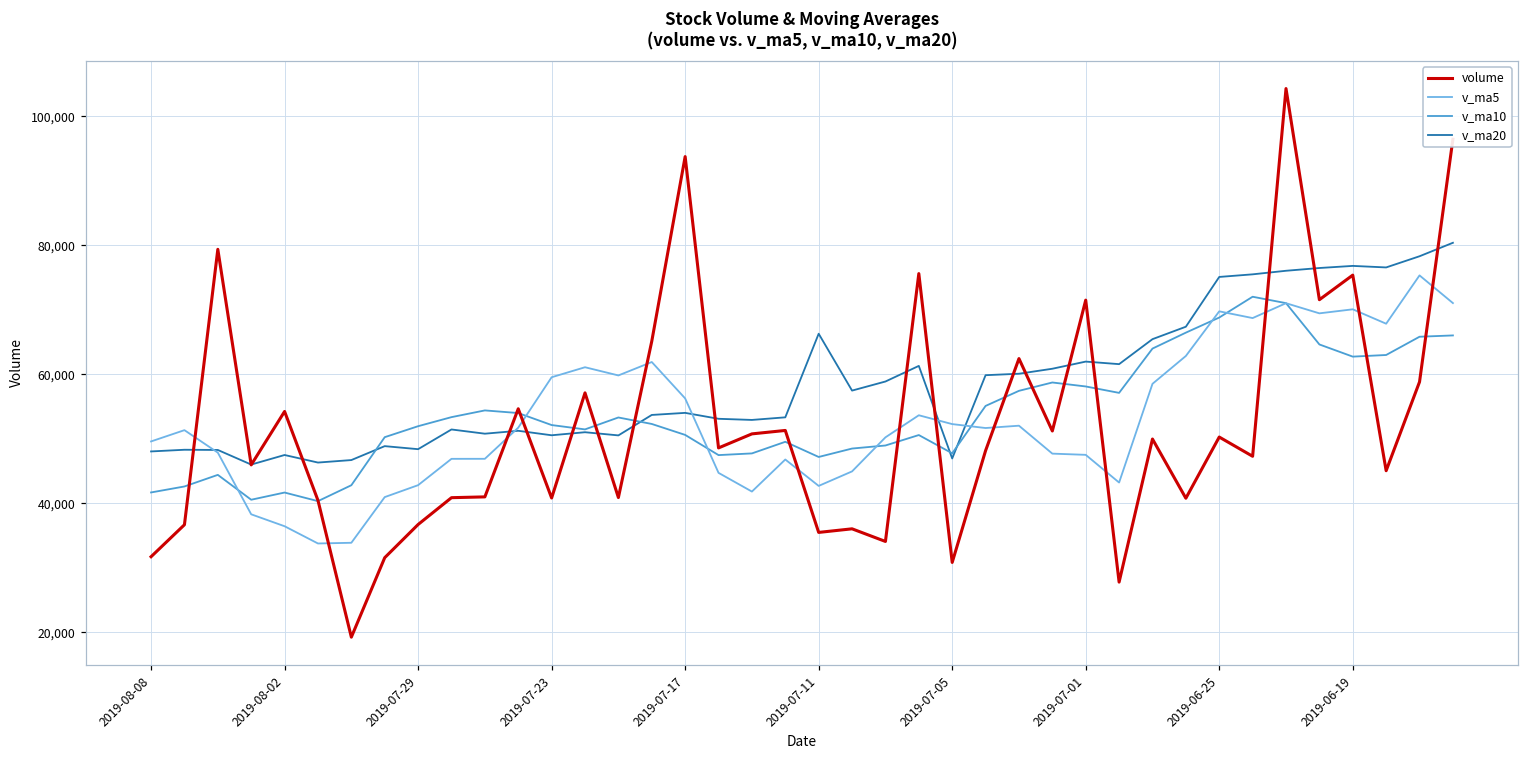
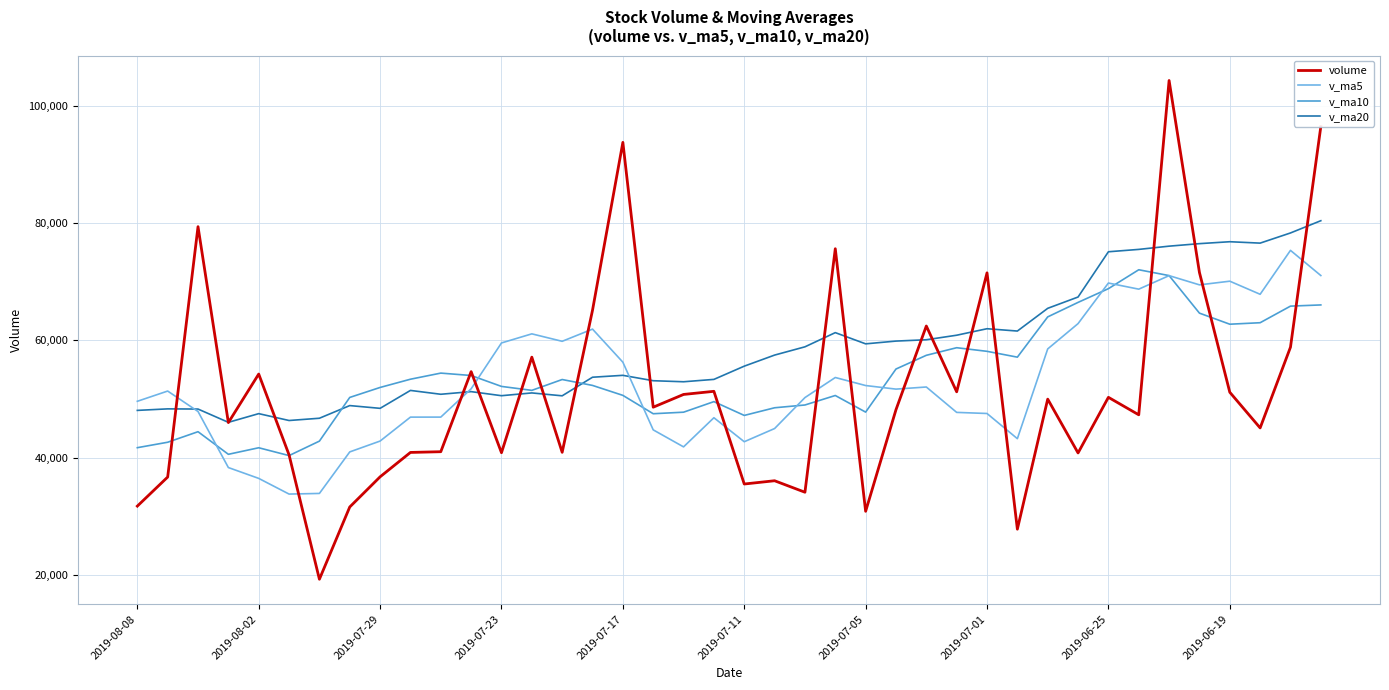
  {
    "volume": {
      "2019-08-08": "32,000",
      "2019-08-02": "54,000",
      "2019-07-29": "37,000",
      "2019-07-23": "41,000",
      "2019-07-17": "94,000",
      "2019-07-11": "35,000",
      "2019-07-05": "31,000",
      "2019-07-01": "72,000",
      "2019-06-25": "50,000",
-     "2019-06-19": "75,000"
+     "2019-06-19": "51,000"
    },
    "v_ma20": {
      "2019-08-08": "48,000",
      "2019-08-02": "47,000",
      "2019-07-29": "48,000",
      "2019-07-23": "51,000",
      "2019-07-17": "54,000",
-     "2019-07-11": "66,000",
-     "2019-07-05": "47,000",
+     "2019-07-11": "56,000",
+     "2019-07-05": "59,000",
      "2019-07-01": "62,000",
      "2019-06-25": "75,000",
      "2019-06-19": "77,000"
    }
  }
